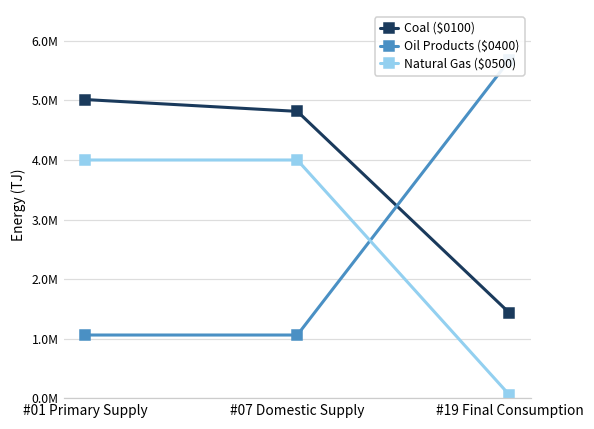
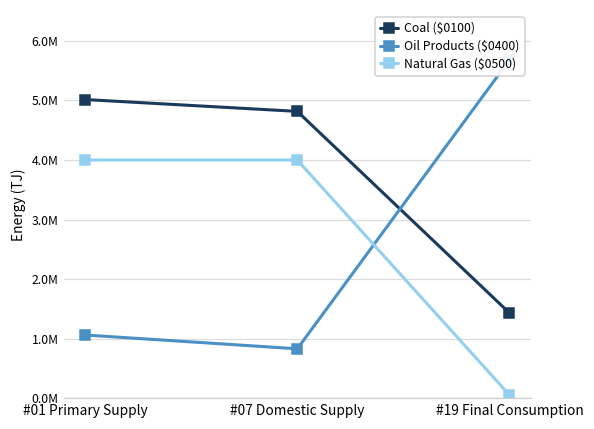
  {
    "Coal ($0100)": {
      "#01 Primary Supply": 5000000,
      "#07 Domestic Supply": 4800000,
      "#19 Final Consumption": 1400000
    },
    "Oil Products ($0400)": {
      "#01 Primary Supply": 1100000,
-     "#07 Domestic Supply": 1100000
+     "#07 Domestic Supply": 800000
    },
    "Natural Gas ($0500)": {
      "#01 Primary Supply": 4000000,
      "#07 Domestic Supply": 4000000,
      "#19 Final Consumption": 100000
    }
  }
